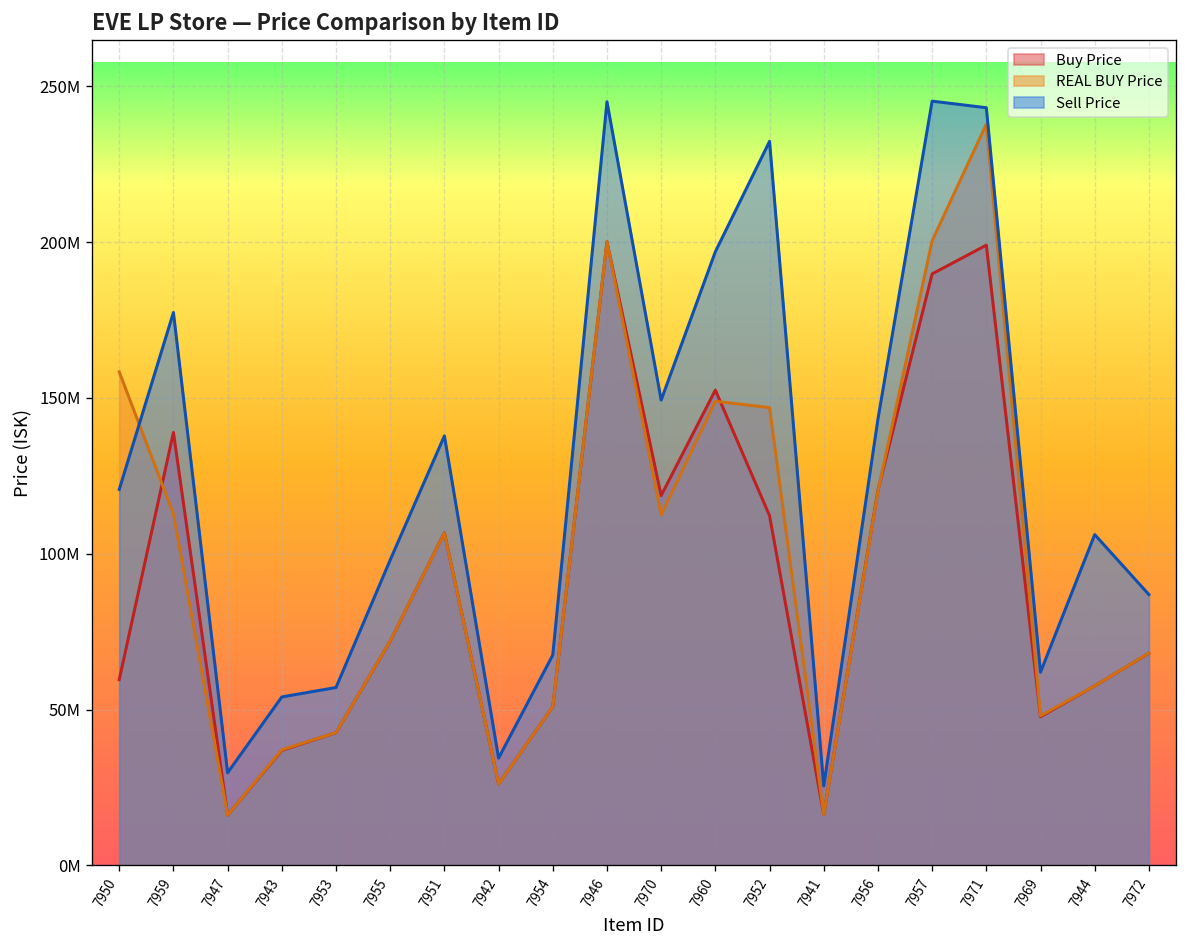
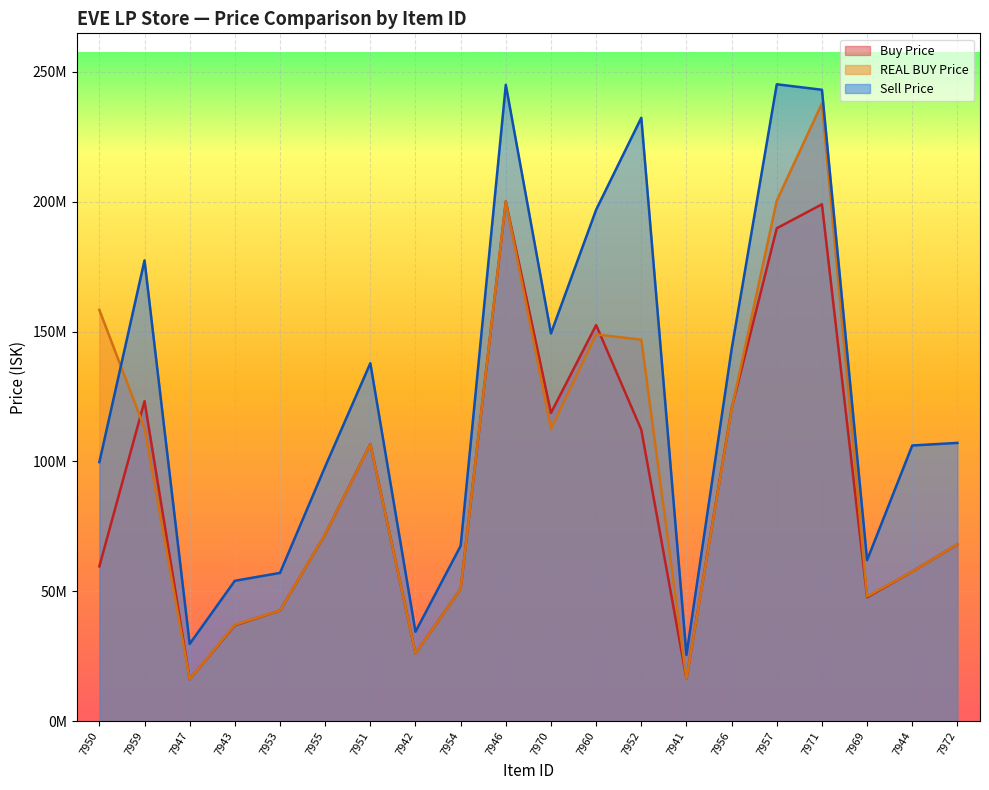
  {
    "Buy Price": {
      "7950": 60000000,
-     "7959": 139000000,
+     "7959": 123000000,
      "7970": 119000000,
      "7960": 153000000,
      "7952": 112000000,
      "7957": 190000000,
      "7971": 199000000
    },
    "REAL BUY Price": {
      "7950": 158000000,
      "7959": 113000000,
      "7970": 113000000,
      "7960": 149000000,
      "7952": 147000000,
      "7957": 200000000,
      "7971": 238000000
    },
    "Sell Price": {
-     "7950": 121000000,
+     "7950": 100000000,
      "7959": 177000000,
      "7947": 30000000,
      "7943": 54000000,
      "7953": 57000000,
      "7955": 98000000,
      "7951": 138000000,
      "7942": 34000000,
      "7954": 67000000,
      "7946": 245000000,
      "7970": 149000000,
      "7960": 197000000,
      "7952": 232000000,
      "7941": 26000000,
      "7956": 143000000,
      "7957": 245000000,
      "7971": 243000000,
      "7969": 62000000,
      "7944": 106000000,
-     "7972": 87000000
+     "7972": 107000000
    }
  }
